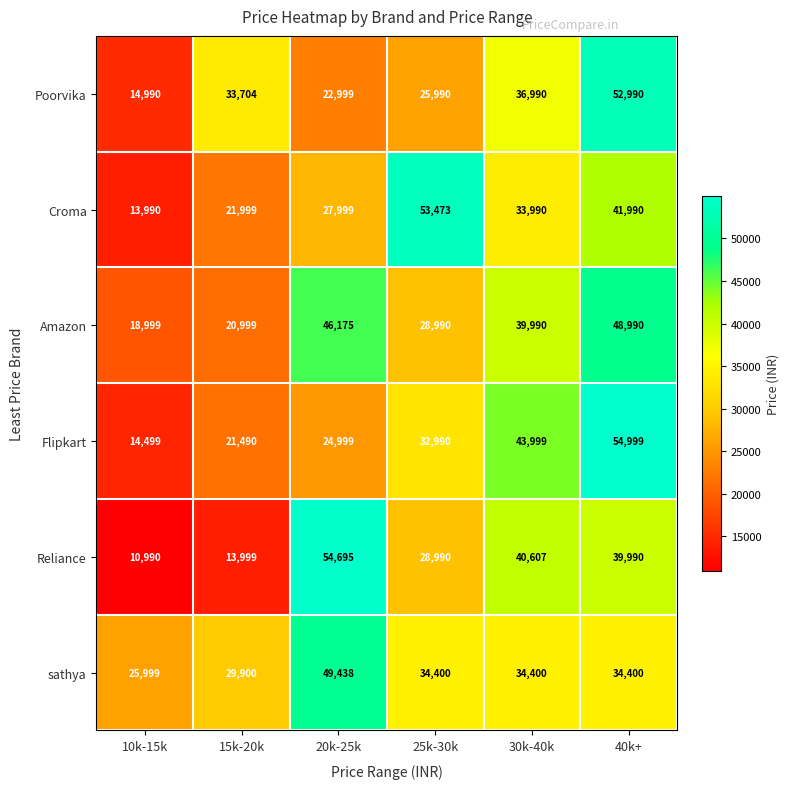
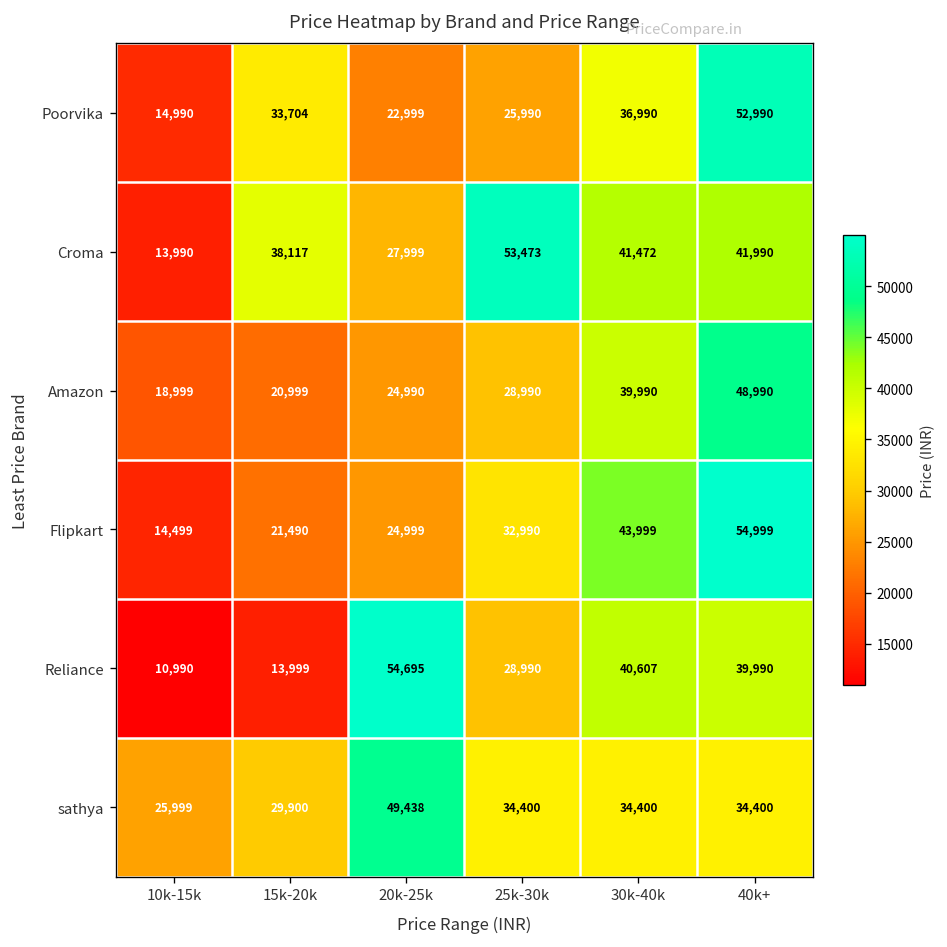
  {
    "Poorvika": {
      "10k-15k": "14,990",
      "15k-20k": "33,704",
      "20k-25k": "22,999",
      "25k-30k": "25,990",
      "30k-40k": "36,990",
      "40k+": "52,990"
    },
    "Croma": {
      "10k-15k": "13,990",
-     "15k-20k": "21,999",
+     "15k-20k": "38,117",
      "20k-25k": "27,999",
      "25k-30k": "53,473",
-     "30k-40k": "33,990",
+     "30k-40k": "41,472",
      "40k+": "41,990"
    },
    "Amazon": {
      "10k-15k": "18,999",
      "15k-20k": "20,999",
-     "20k-25k": "46,175",
+     "20k-25k": "24,990",
      "25k-30k": "28,990",
      "30k-40k": "39,990",
      "40k+": "48,990"
    },
    "Flipkart": {
      "10k-15k": "14,499",
      "15k-20k": "21,490",
      "20k-25k": "24,999",
      "25k-30k": "32,990",
      "30k-40k": "43,999",
      "40k+": "54,999"
    },
    "Reliance": {
      "10k-15k": "10,990",
      "15k-20k": "13,999",
      "20k-25k": "54,695",
      "25k-30k": "28,990",
      "30k-40k": "40,607",
      "40k+": "39,990"
    },
    "sathya": {
      "10k-15k": "25,999",
      "15k-20k": "29,900",
      "20k-25k": "49,438",
      "25k-30k": "34,400",
      "30k-40k": "34,400",
      "40k+": "34,400"
    }
  }
